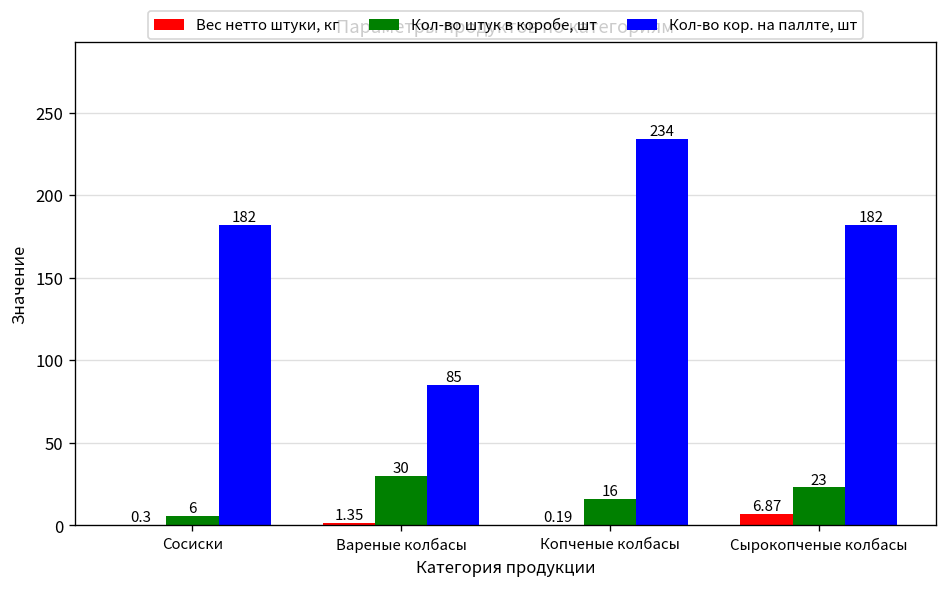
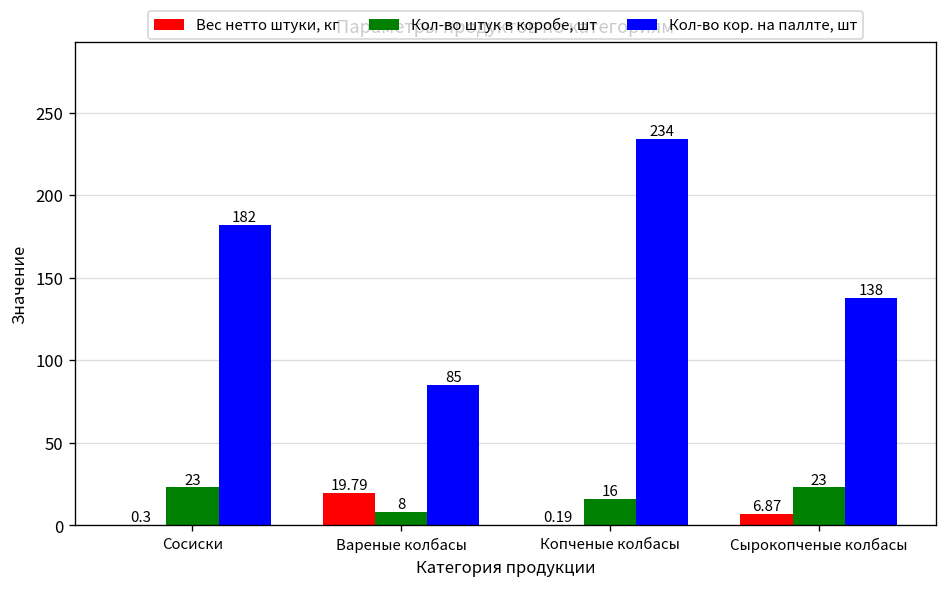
  {
    "Вес нетто штуки, кг": {
      "Сосиски": 0.3,
-     "Вареные колбасы": 1.35,
+     "Вареные колбасы": 19.79,
      "Копченые колбасы": 0.19,
      "Сырокопченые колбасы": 6.87
    },
    "Кол-во штук в коробе, шт": {
-     "Сосиски": 6,
-     "Вареные колбасы": 30,
+     "Сосиски": 23,
+     "Вареные колбасы": 8,
      "Копченые колбасы": 16,
      "Сырокопченые колбасы": 23
    },
    "Кол-во кор. на паллте, шт": {
      "Сосиски": 182,
      "Вареные колбасы": 85,
      "Копченые колбасы": 234,
-     "Сырокопченые колбасы": 182
+     "Сырокопченые колбасы": 138
    }
  }
